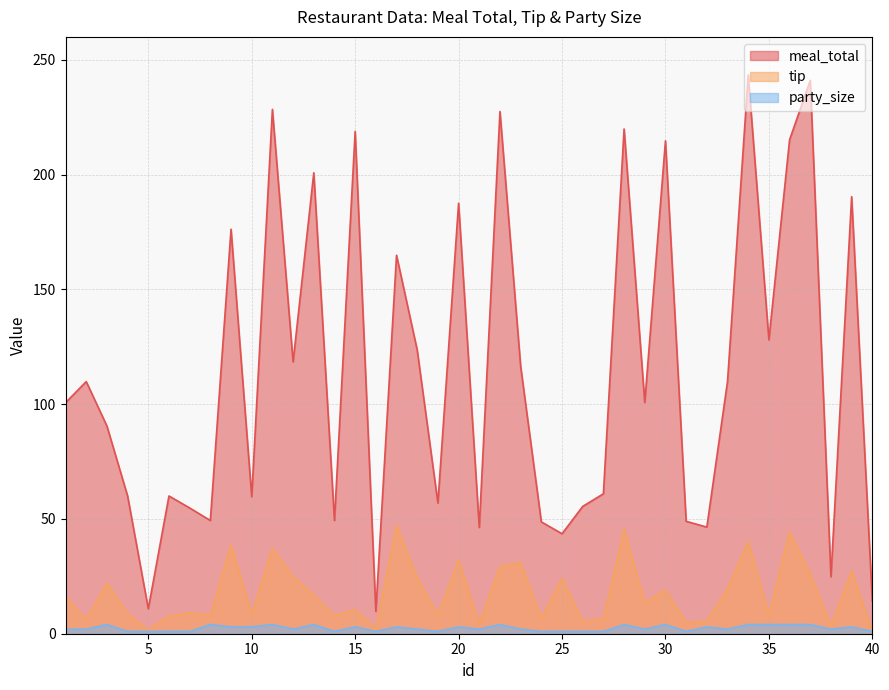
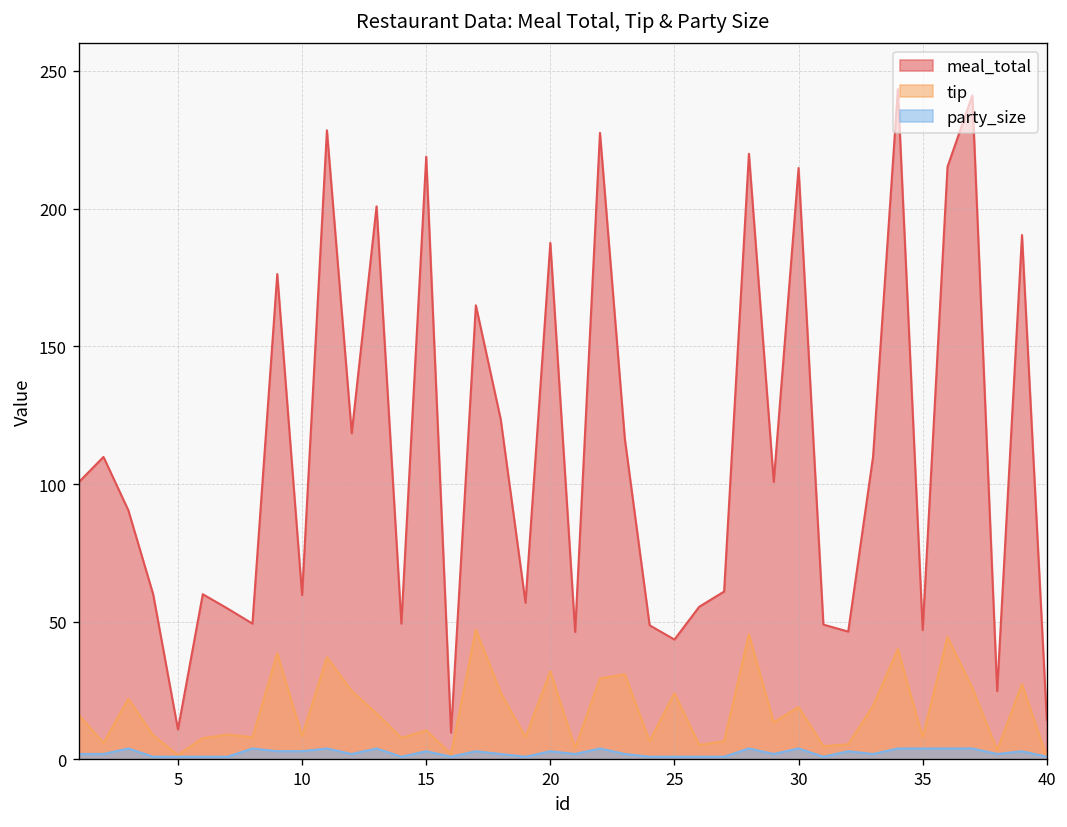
  {
    "meal_total": {
      "5": 11,
      "10": 60,
      "15": 219,
      "20": 188,
      "25": 44,
      "30": 215,
-     "35": 128,
+     "35": 47,
      "40": 14
    },
    "tip": {
      "10": 9,
      "15": 11,
      "20": 32,
      "25": 24,
      "30": 19,
      "35": 8
    },
    "party_size": {
      "10": 3,
      "15": 3,
      "20": 3,
      "25": 1,
      "30": 4,
      "35": 4
    }
  }
